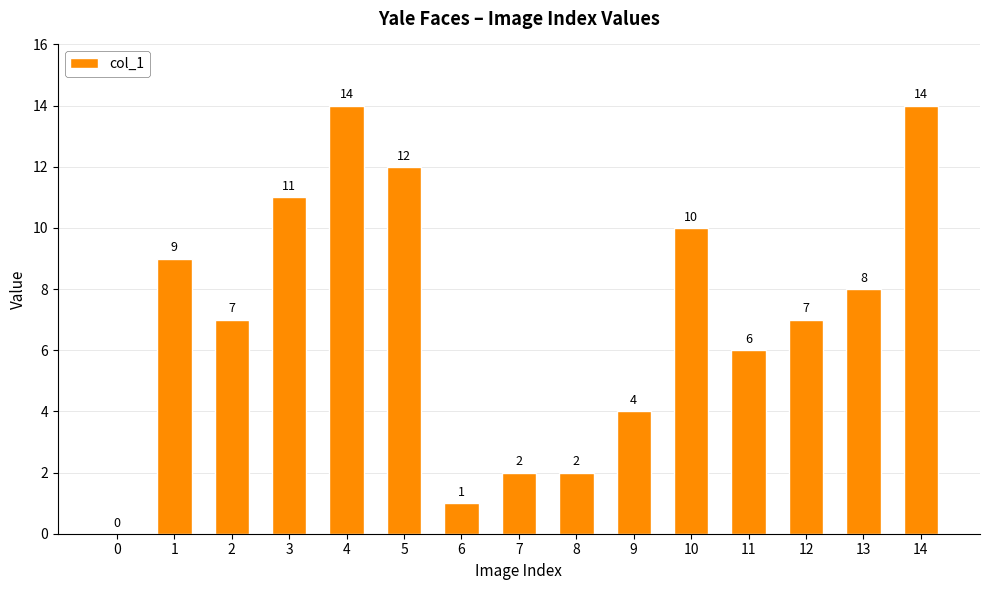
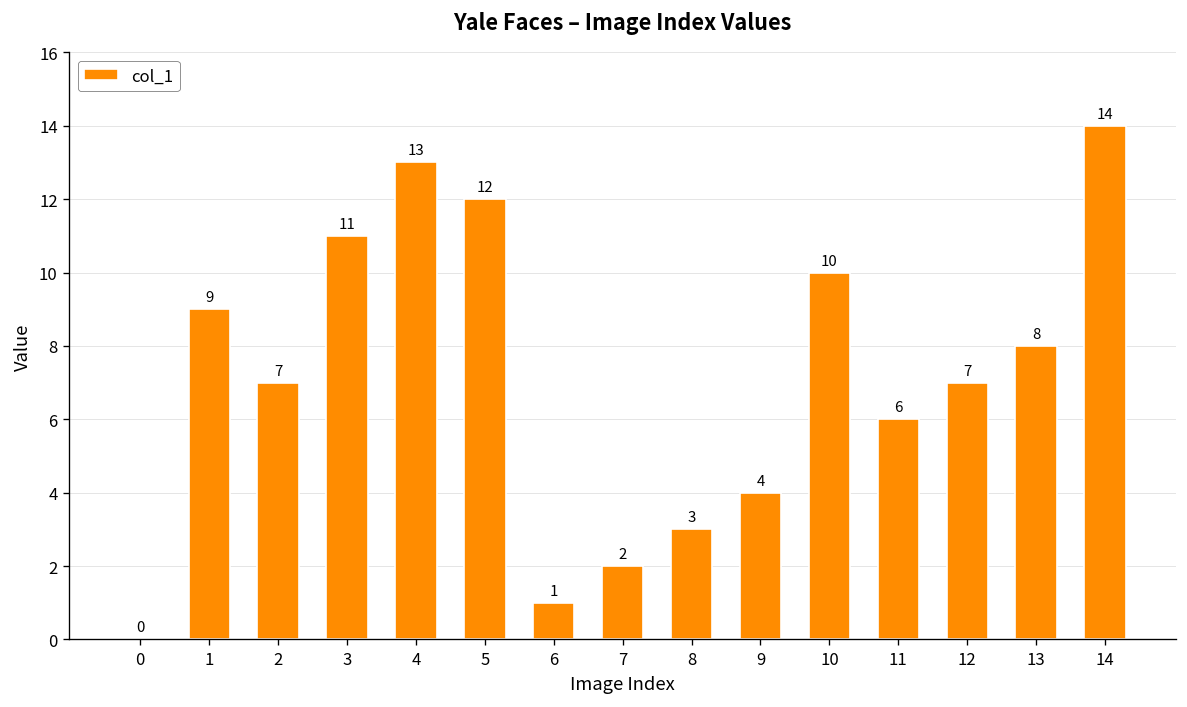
  {
    "0": 0,
    "1": 9,
    "2": 7,
    "3": 11,
-   "4": 14,
+   "4": 13,
    "5": 12,
    "6": 1,
    "7": 2,
-   "8": 2,
+   "8": 3,
    "9": 4,
    "10": 10,
    "11": 6,
    "12": 7,
    "13": 8,
    "14": 14
  }
